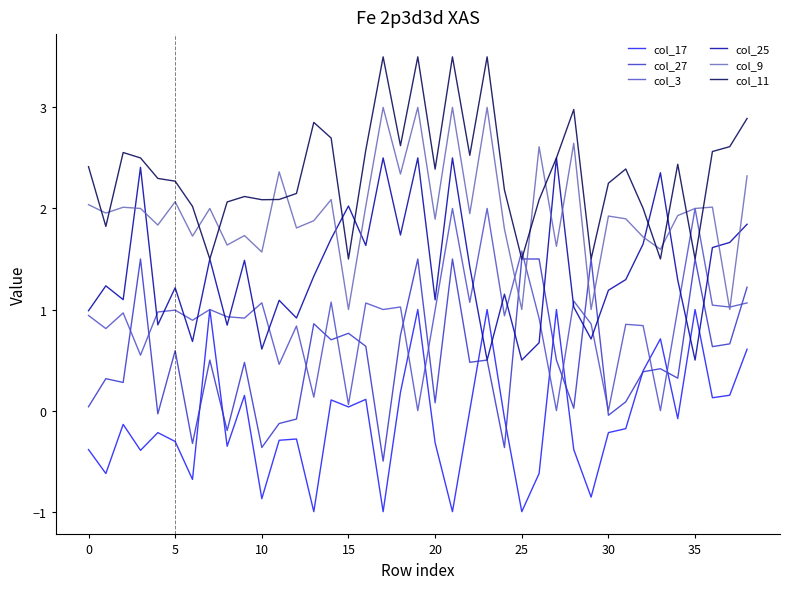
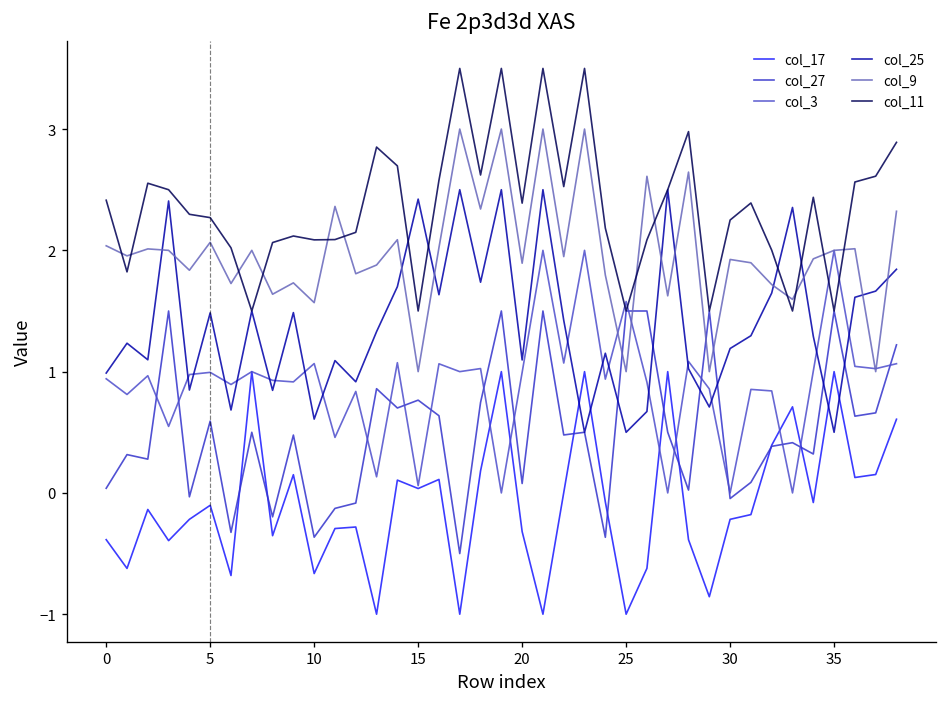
  {
    "col_17": {
      "0": -0.39,
-     "5": -0.31,
-     "10": -0.87,
+     "5": -0.10,
+     "10": -0.66,
      "20": -0.32,
      "25": -1.00,
      "30": -0.22,
      "35": 1.00
    },
    "col_25": {
      "0": 0.99,
-     "5": 1.22,
+     "5": 1.48,
      "10": 0.61,
-     "15": 2.02,
+     "15": 2.42,
      "20": 1.10,
      "25": 0.50,
      "30": 1.19,
      "35": 0.50
    },
    "col_11": {
      "0": 2.41,
      "5": 2.27,
      "10": 2.09,
      "15": 1.50,
      "20": 2.39,
      "30": 2.25
    }
  }
